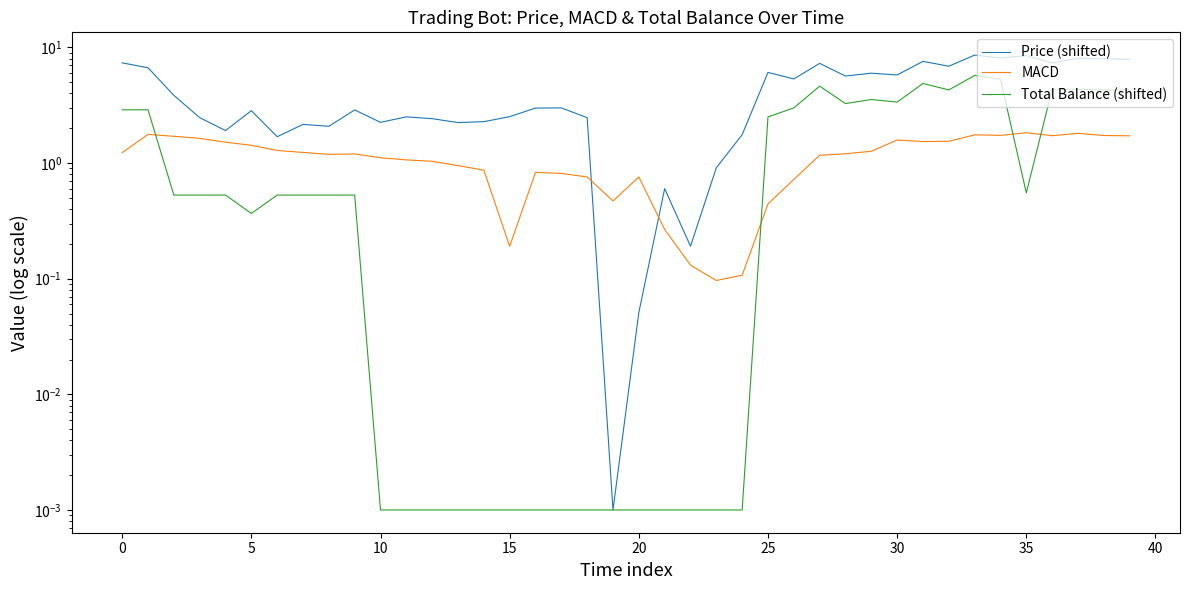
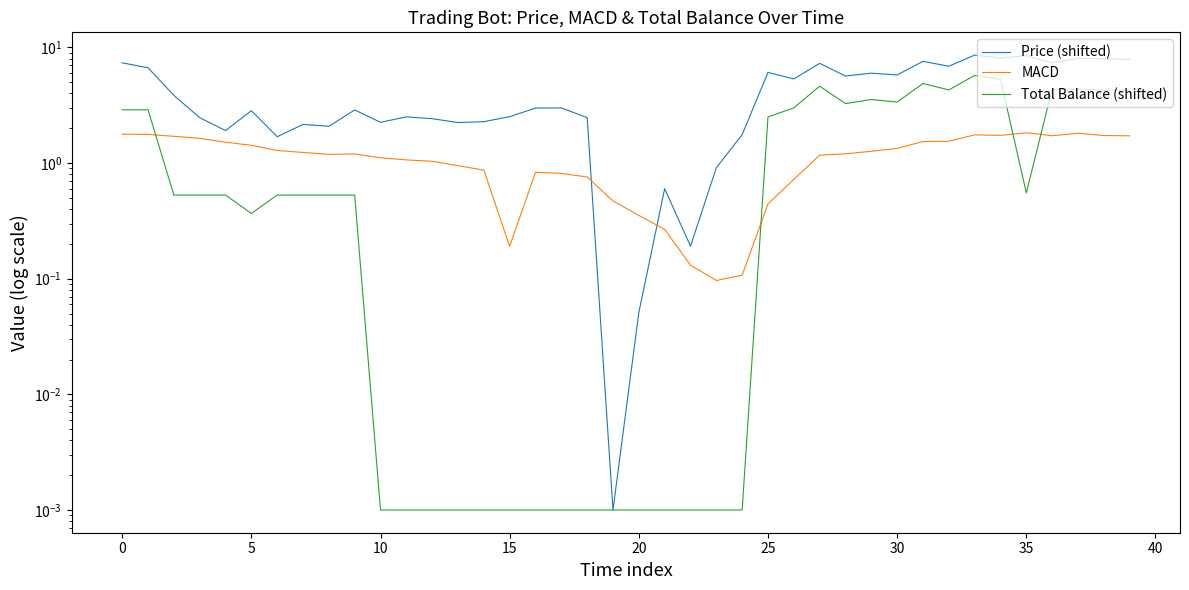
  {
    "Price (shifted)": {
      "0": 7,
      "5": 2.8,
      "10": 2.3,
      "15": 2.5,
      "20": 0.05,
      "25": 6,
      "30": 6
    },
    "MACD": {
-     "0": 1.2,
+     "0": 1.8,
      "5": 1.4,
      "10": 1.1,
      "15": 0.19,
-     "20": 0.8,
+     "20": 0.35,
      "25": 0.44,
-     "30": 1.6,
+     "30": 1.3,
      "35": 1.8
    },
    "Total Balance (shifted)": {
      "0": 2.9,
      "5": 0.37,
      "10": 0.0010,
      "15": 0.0010,
      "20": 0.0010,
      "25": 2.5,
      "30": 3.4,
      "35": 0.6
    }
  }
